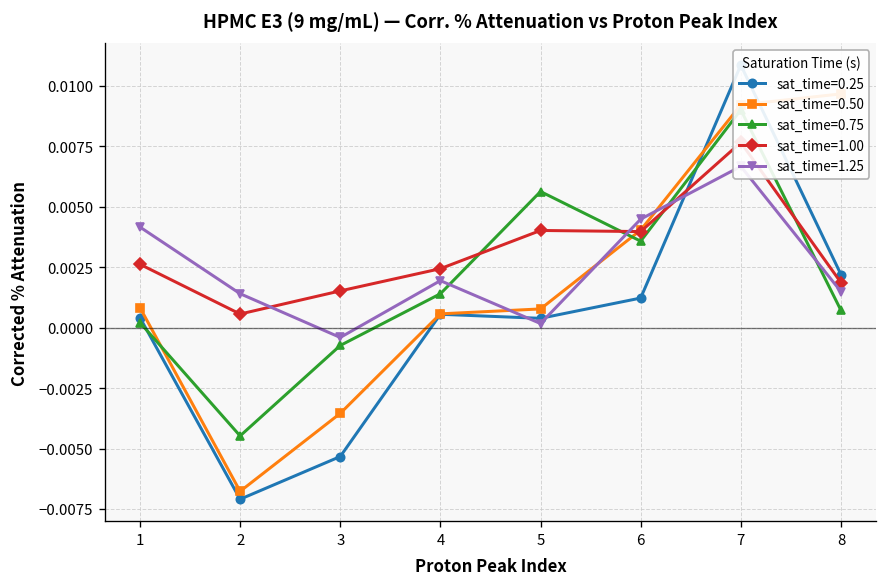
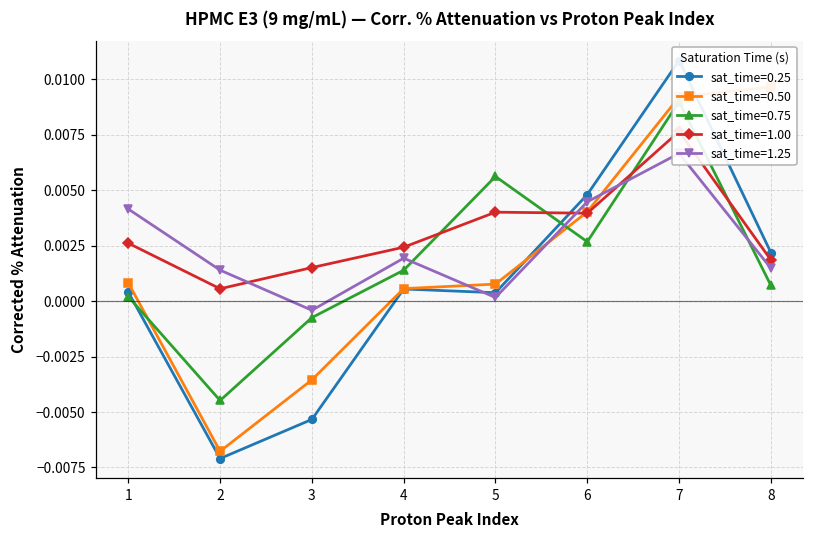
  {
    "sat_time=0.25": {
      "1": 0.0004,
      "2": -0.0071,
      "3": -0.0053,
      "5": 0.0004,
-     "6": 0.0012,
+     "6": 0.0048,
      "8": 0.0022
    },
    "sat_time=0.50": {
      "1": 0.0008,
      "2": -0.0068,
      "3": -0.0035,
      "5": 0.0008
    },
    "sat_time=0.75": {
      "1": 0.0002,
      "2": -0.0045,
      "3": -0.0007,
      "4": 0.0014,
      "5": 0.0056,
-     "6": 0.0036,
+     "6": 0.0027,
      "8": 0.0007
    },
    "sat_time=1.00": {
      "1": 0.0026,
      "2": 0.0006,
      "3": 0.0015,
      "4": 0.0024,
      "5": 0.0040,
      "8": 0.0019
    },
    "sat_time=1.25": {
      "1": 0.0042,
      "2": 0.0014,
      "3": -0.0004,
      "4": 0.0019,
      "5": 0.0002,
      "6": 0.0045,
      "8": 0.0015
    }
  }
